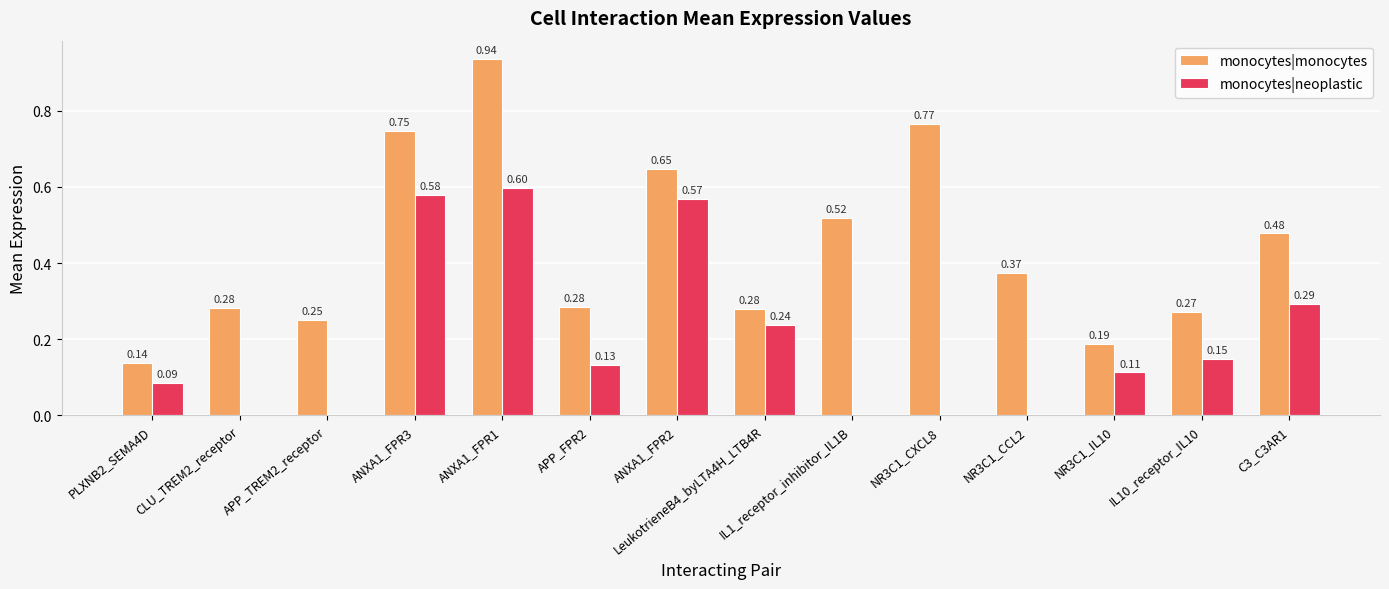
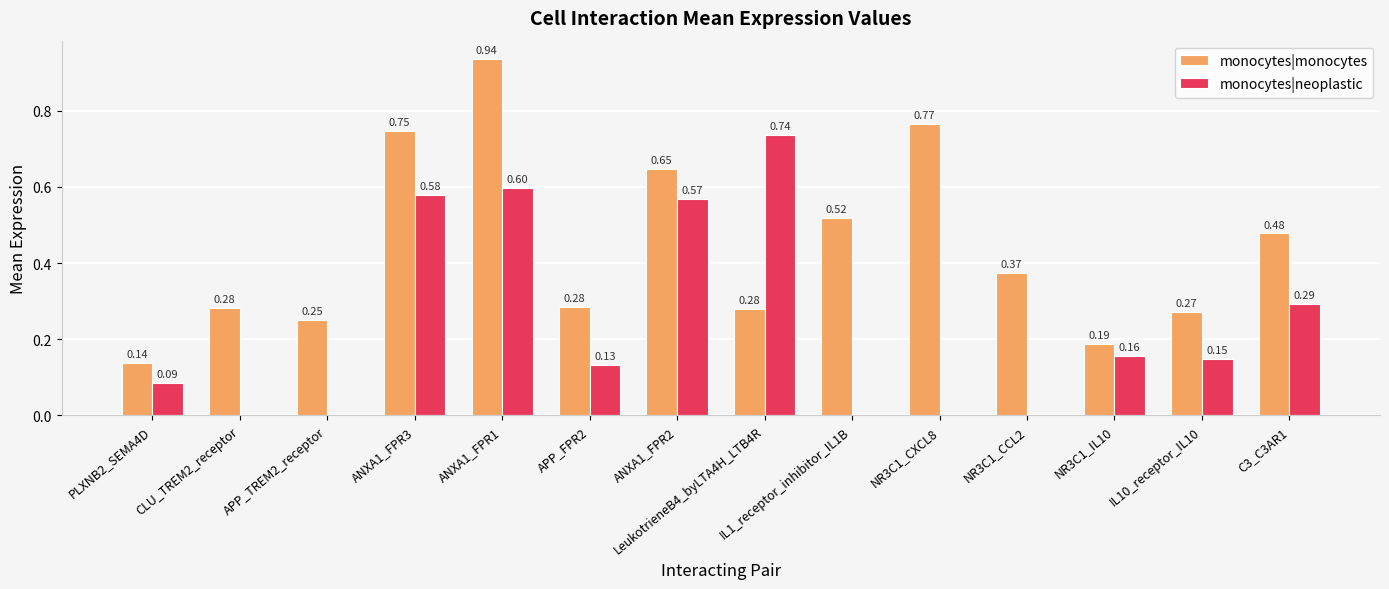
  {
    "monocytes|monocytes": {
      "PLXNB2_SEMA4D": 0.14,
      "CLU_TREM2_receptor": 0.28,
      "APP_TREM2_receptor": 0.25,
      "ANXA1_FPR3": 0.75,
      "ANXA1_FPR1": 0.94,
      "APP_FPR2": 0.28,
      "ANXA1_FPR2": 0.65,
      "LeukotrieneB4_byLTA4H_LTB4R": 0.28,
      "IL1_receptor_inhibitor_IL1B": 0.52,
      "NR3C1_CXCL8": 0.77,
      "NR3C1_CCL2": 0.37,
      "NR3C1_IL10": 0.19,
      "IL10_receptor_IL10": 0.27,
      "C3_C3AR1": 0.48
    },
    "monocytes|neoplastic": {
      "PLXNB2_SEMA4D": 0.09,
      "ANXA1_FPR3": 0.58,
      "ANXA1_FPR1": 0.60,
      "APP_FPR2": 0.13,
      "ANXA1_FPR2": 0.57,
-     "LeukotrieneB4_byLTA4H_LTB4R": 0.24,
-     "NR3C1_IL10": 0.11,
+     "LeukotrieneB4_byLTA4H_LTB4R": 0.74,
+     "NR3C1_IL10": 0.16,
      "IL10_receptor_IL10": 0.15,
      "C3_C3AR1": 0.29
    }
  }
